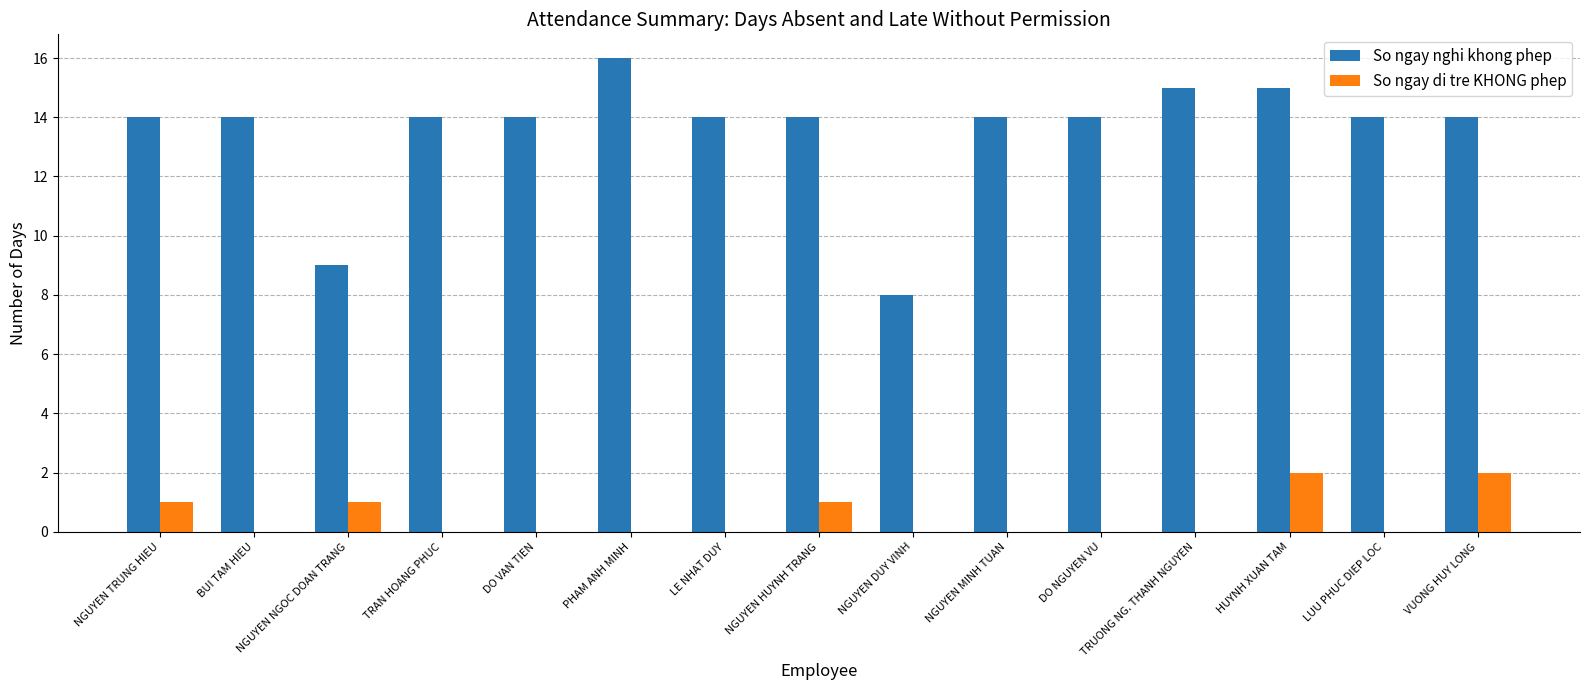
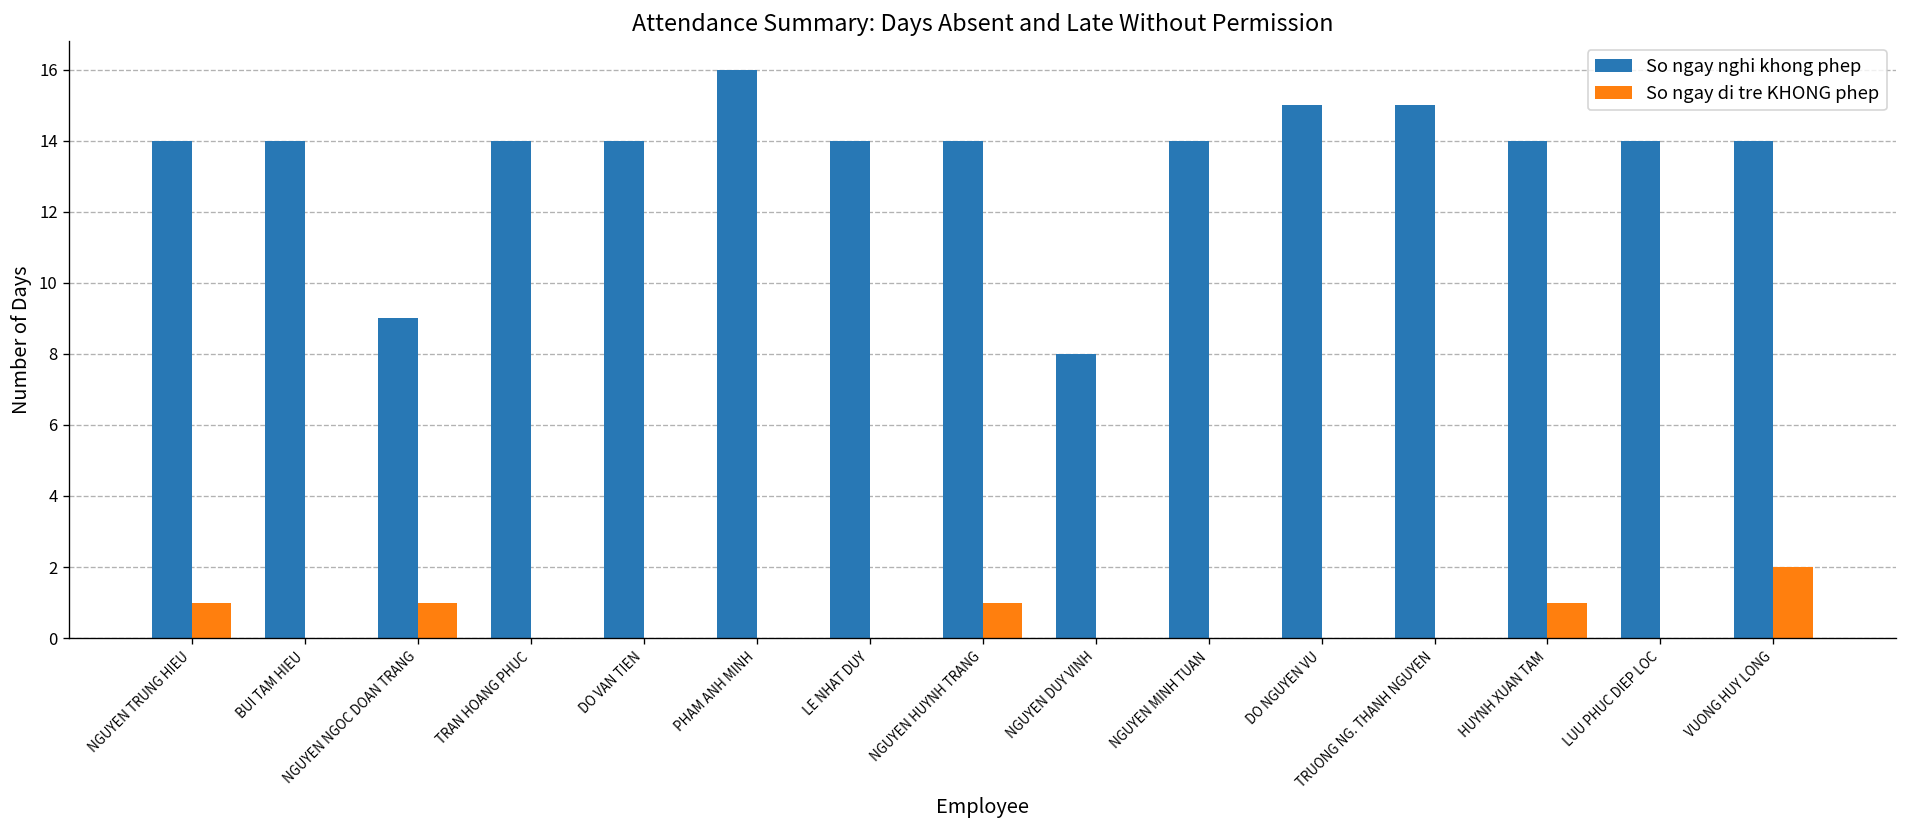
  {
    "So ngay nghi khong phep": {
      "NGUYEN TRUNG HIEU": 14,
      "BUI TAM HIEU": 14,
      "NGUYEN NGOC DOAN TRANG": 9,
      "TRAN HOANG PHUC": 14,
      "DO VAN TIEN": 14,
      "PHAM ANH MINH": 16,
      "LE NHAT DUY": 14,
      "NGUYEN HUYNH TRANG": 14,
      "NGUYEN DUY VINH": 8,
      "NGUYEN MINH TUAN": 14,
-     "DO NGUYEN VU": 14,
+     "DO NGUYEN VU": 15,
      "TRUONG NG. THANH NGUYEN": 15,
-     "HUYNH XUAN TAM": 15,
+     "HUYNH XUAN TAM": 14,
      "LUU PHUC DIEP LOC": 14,
      "VUONG HUY LONG": 14
    },
    "So ngay di tre KHONG phep": {
      "NGUYEN TRUNG HIEU": 1,
      "BUI TAM HIEU": 0,
      "NGUYEN NGOC DOAN TRANG": 1,
      "TRAN HOANG PHUC": 0,
      "DO VAN TIEN": 0,
      "PHAM ANH MINH": 0,
      "LE NHAT DUY": 0,
      "NGUYEN HUYNH TRANG": 1,
      "NGUYEN DUY VINH": 0,
      "NGUYEN MINH TUAN": 0,
      "DO NGUYEN VU": 0,
      "TRUONG NG. THANH NGUYEN": 0,
-     "HUYNH XUAN TAM": 2,
+     "HUYNH XUAN TAM": 1,
      "LUU PHUC DIEP LOC": 0,
      "VUONG HUY LONG": 2
    }
  }
